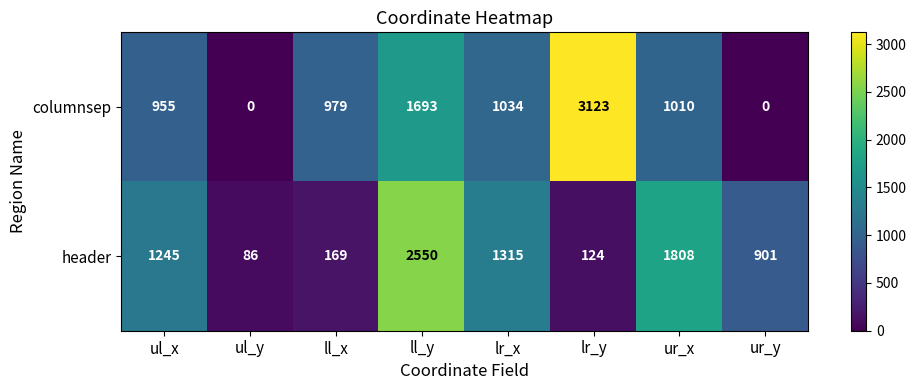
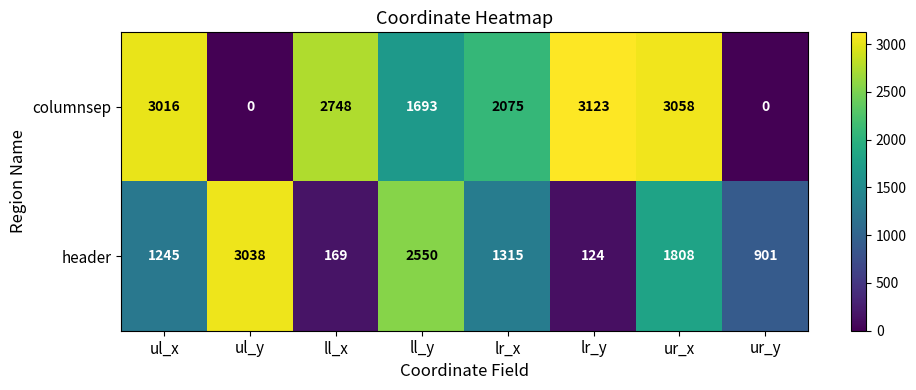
  {
    "columnsep": {
-     "ul_x": 955,
+     "ul_x": 3016,
      "ul_y": 0,
-     "ll_x": 979,
+     "ll_x": 2748,
      "ll_y": 1693,
-     "lr_x": 1034,
+     "lr_x": 2075,
      "lr_y": 3123,
-     "ur_x": 1010,
+     "ur_x": 3058,
      "ur_y": 0
    },
    "header": {
      "ul_x": 1245,
-     "ul_y": 86,
+     "ul_y": 3038,
      "ll_x": 169,
      "ll_y": 2550,
      "lr_x": 1315,
      "lr_y": 124,
      "ur_x": 1808,
      "ur_y": 901
    }
  }
